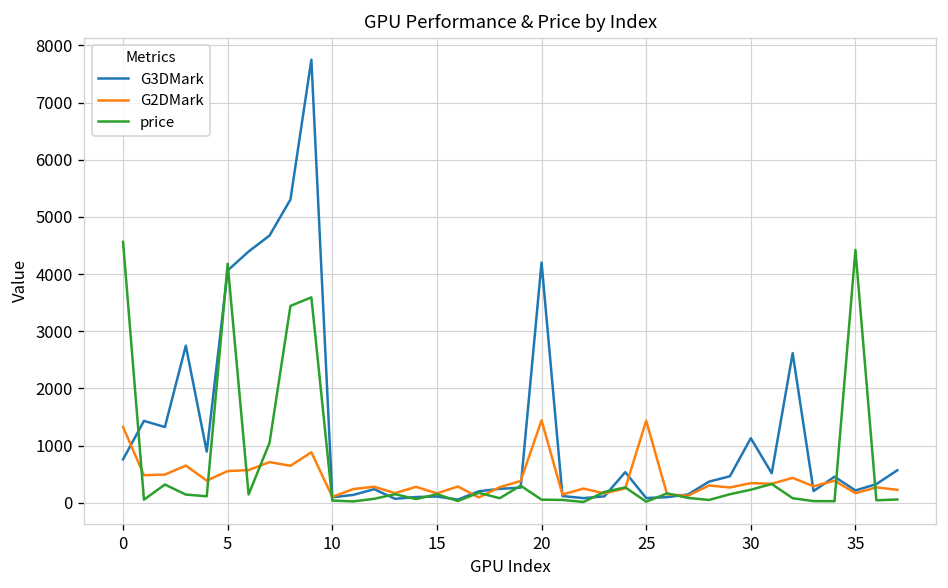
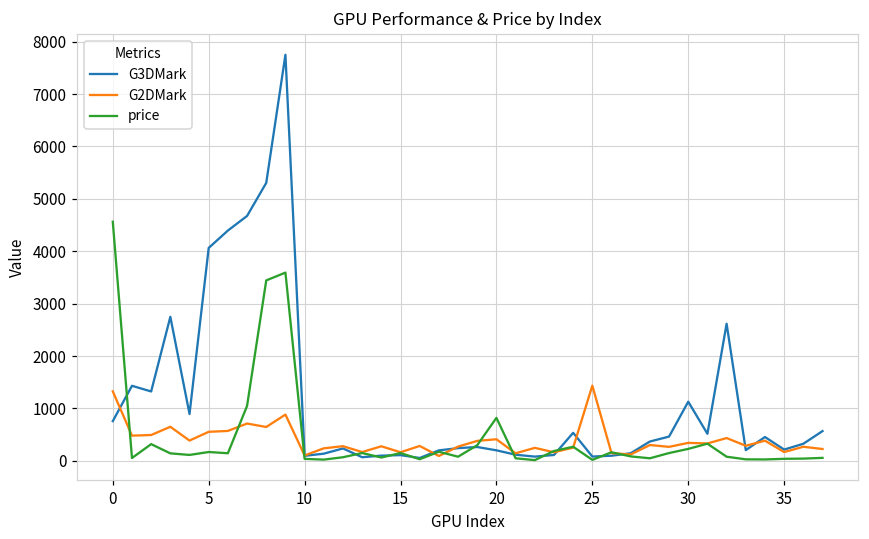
  {
    "G3DMark": {
      "0": 800,
      "5": 4100,
-     "20": 4200,
+     "20": 200,
      "25": 100,
      "30": 1100
    },
    "G2DMark": {
      "0": 1300,
      "5": 600,
-     "20": 1400,
+     "20": 400,
      "25": 1400,
      "30": 300
    },
    "price": {
      "0": 4600,
-     "5": 4200,
+     "5": 200,
      "10": 0,
-     "20": 100,
+     "20": 800,
      "25": 0,
      "30": 200,
-     "35": 4400
+     "35": 0
    }
  }
